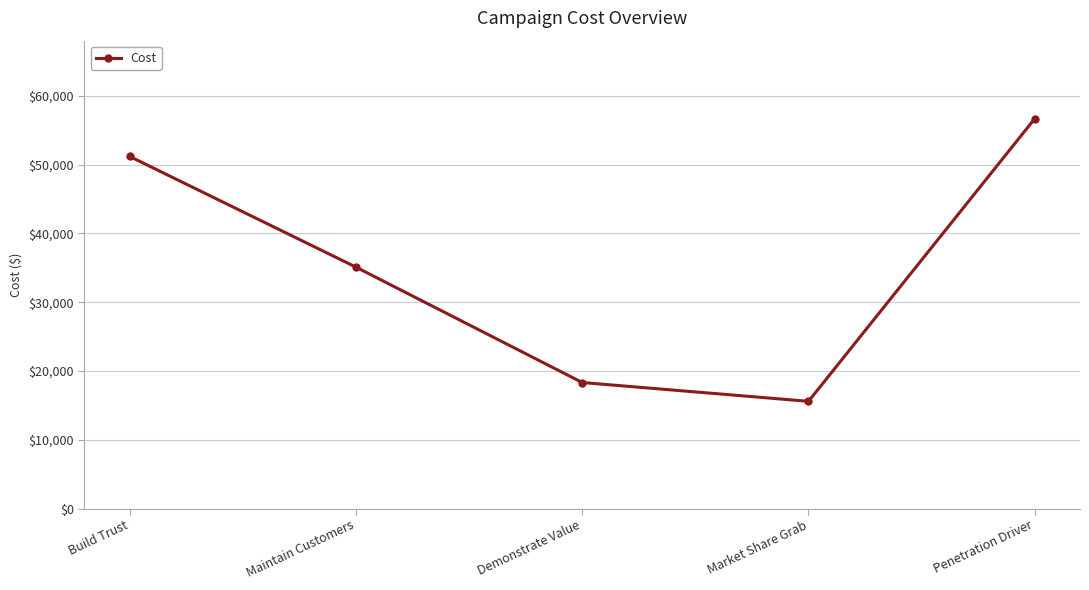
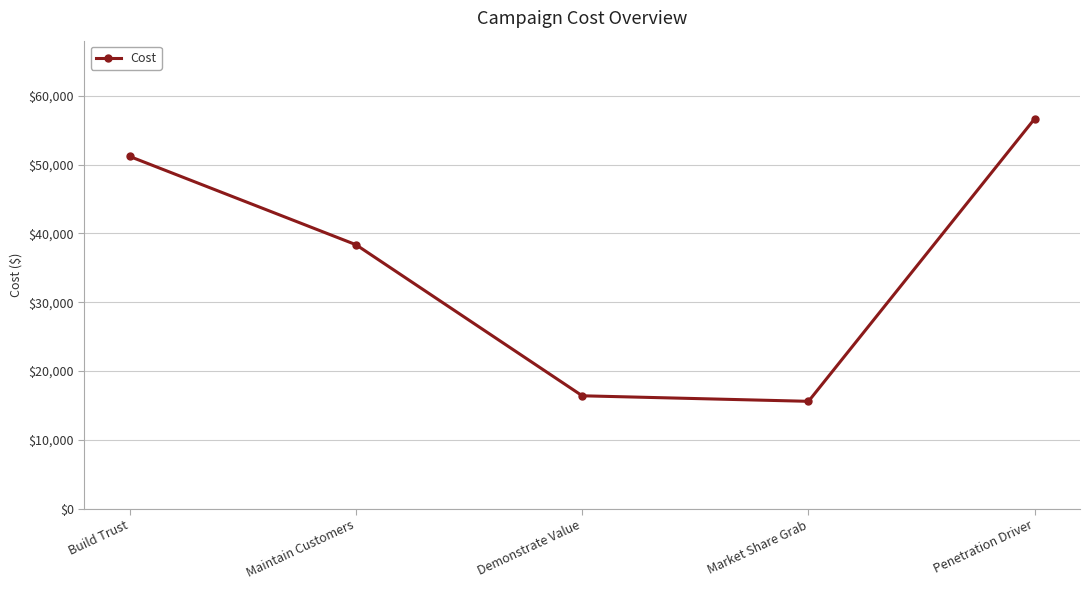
  {
    "Build Trust": "$51,000",
-   "Maintain Customers": "$35,000",
-   "Demonstrate Value": "$18,000",
+   "Maintain Customers": "$38,000",
+   "Demonstrate Value": "$16,000",
    "Market Share Grab": "$16,000",
    "Penetration Driver": "$57,000"
  }
